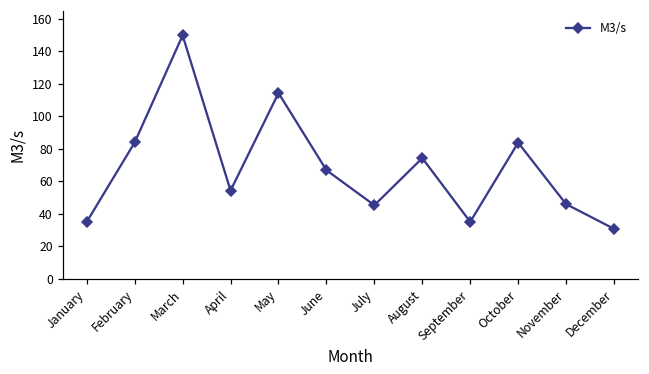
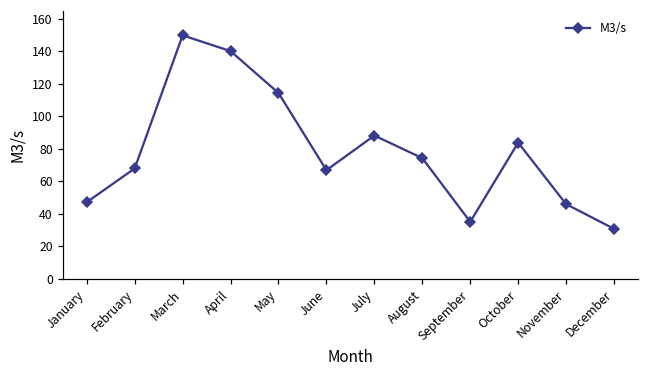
  {
-   "January": 35,
-   "February": 84,
+   "January": 47,
+   "February": 68,
    "March": 150,
-   "April": 54,
+   "April": 140,
    "May": 114,
    "June": 67,
-   "July": 45,
+   "July": 88,
    "August": 74,
    "September": 35,
    "October": 84,
    "November": 46,
    "December": 31
  }
